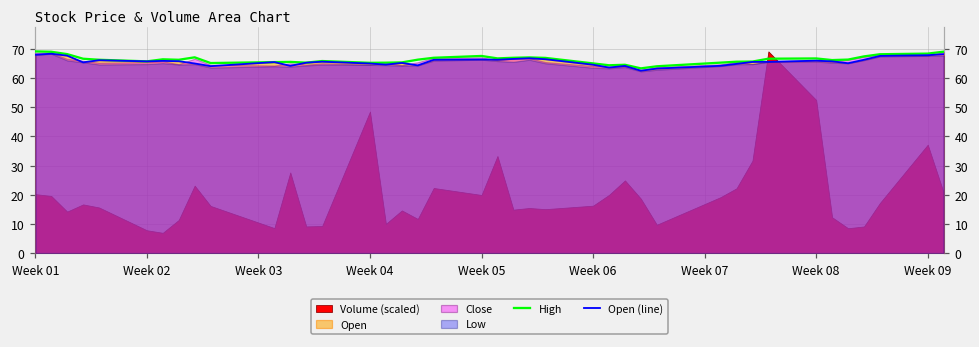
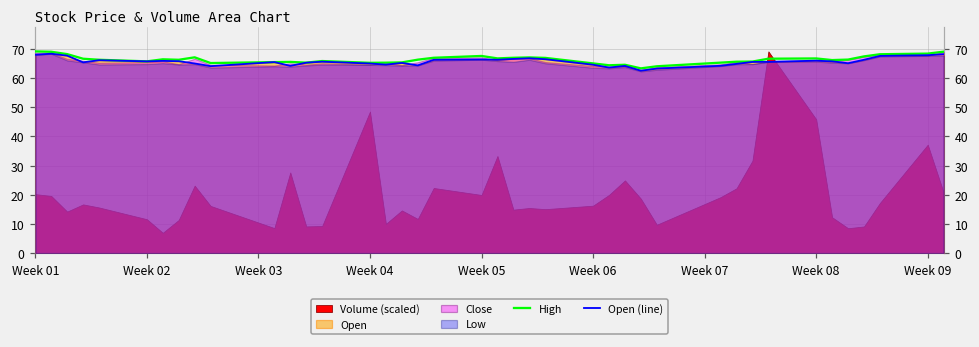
  {
    "Volume (scaled)": {
      "Week 01": 20,
-     "Week 02": 8,
+     "Week 02": 12,
      "Week 04": 49,
      "Week 05": 20,
      "Week 06": 16,
-     "Week 08": 53,
+     "Week 08": 46,
      "Week 09": 37
    }
  }
